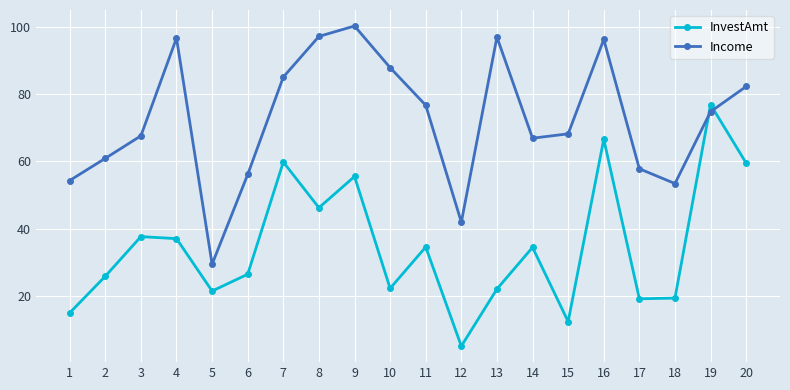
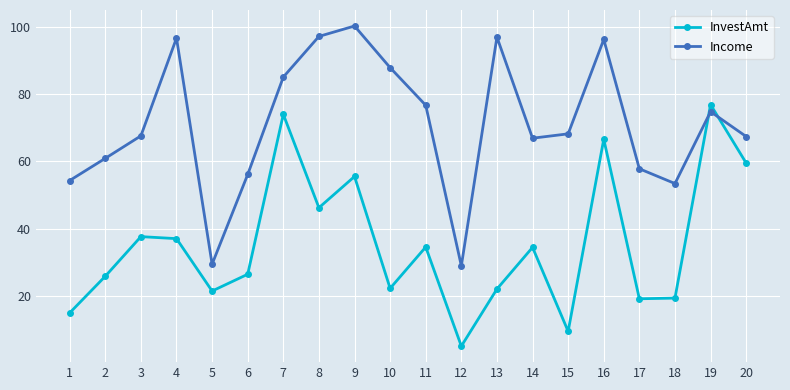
  {
    "InvestAmt": {
      "1": 15,
      "2": 26,
      "3": 38,
      "4": 37,
      "5": 21,
      "6": 26,
-     "7": 60,
+     "7": 74,
      "8": 46,
      "9": 56,
      "10": 22,
      "11": 35,
      "12": 5,
      "13": 22,
      "14": 34,
-     "15": 12,
+     "15": 9,
      "16": 67,
      "17": 19,
      "18": 19,
      "19": 77,
      "20": 60
    },
    "Income": {
      "1": 54,
      "2": 61,
      "3": 68,
      "4": 97,
      "5": 29,
      "6": 56,
      "7": 85,
      "8": 97,
      "9": 100,
      "10": 88,
      "11": 77,
-     "12": 42,
+     "12": 29,
      "13": 97,
      "14": 67,
      "15": 68,
      "16": 96,
      "17": 58,
      "18": 53,
      "19": 75,
-     "20": 82
+     "20": 67
    }
  }
